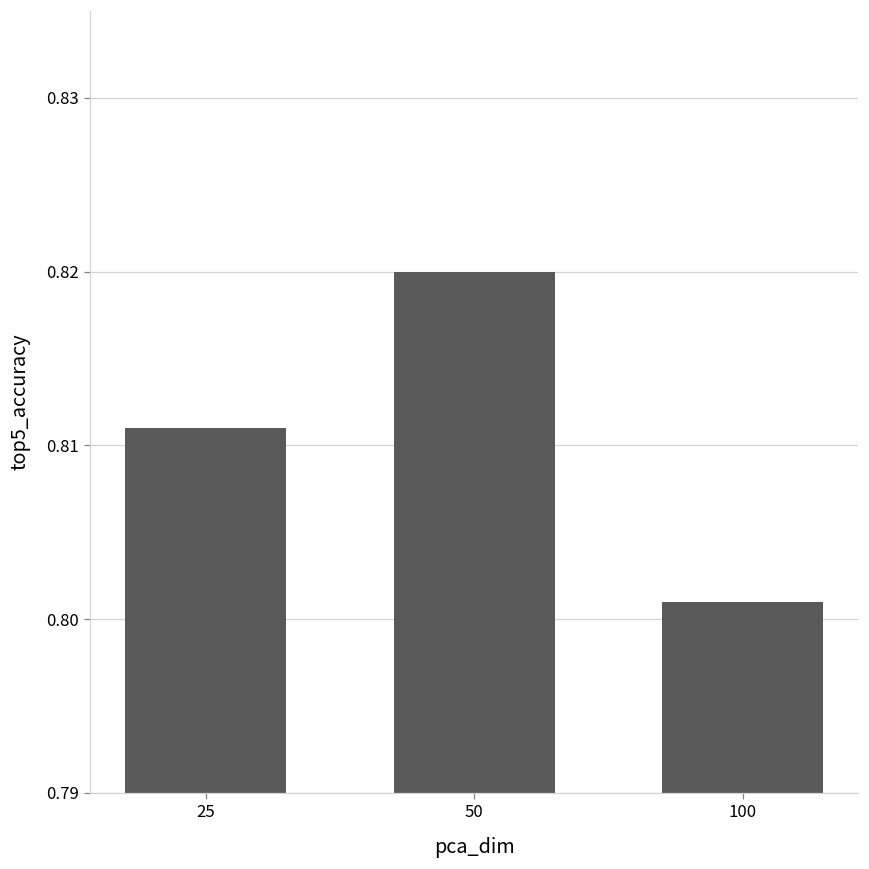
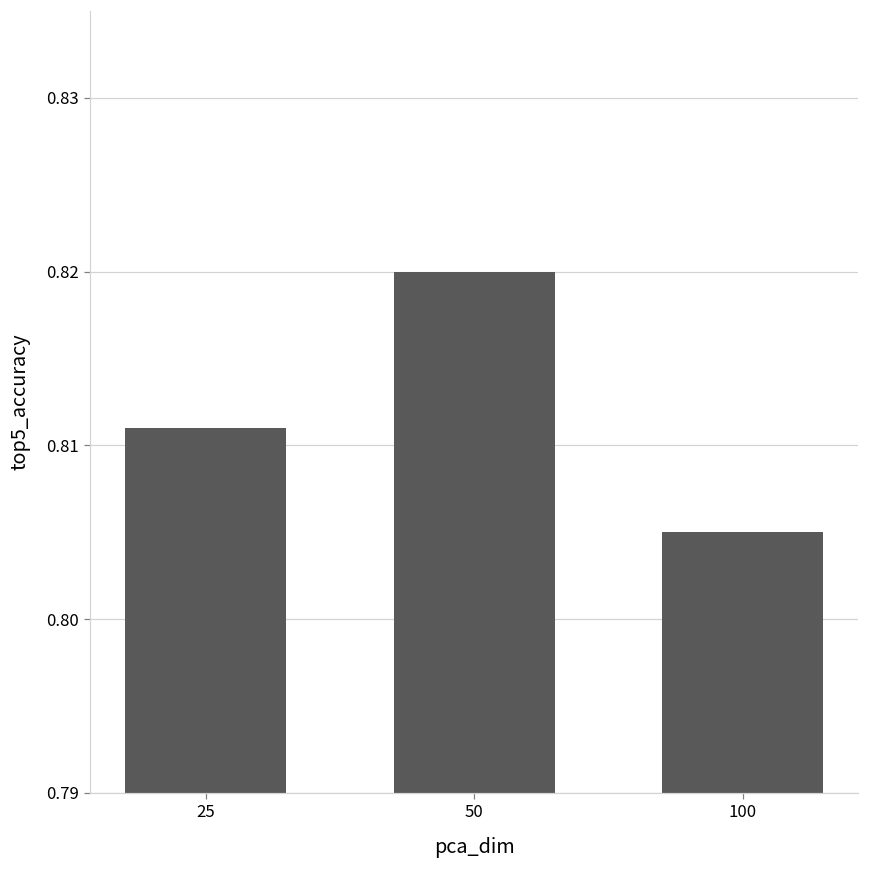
  {
    "25": 0.811,
    "50": 0.820,
-   "100": 0.801
+   "100": 0.805
  }
